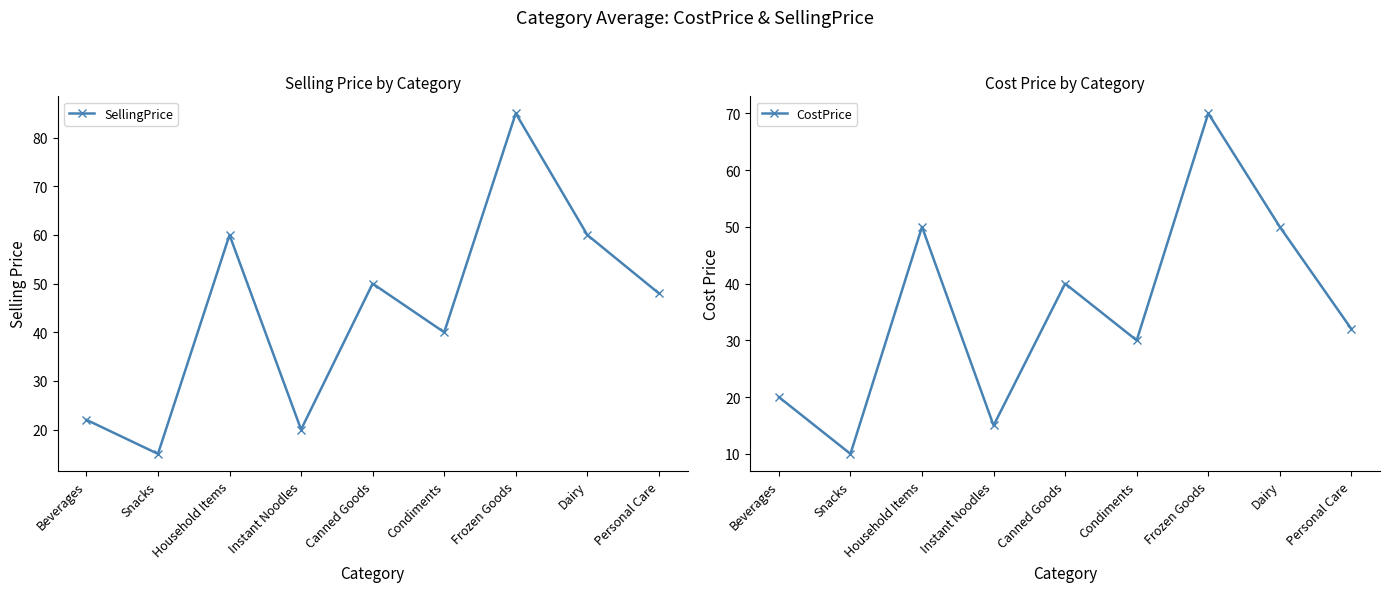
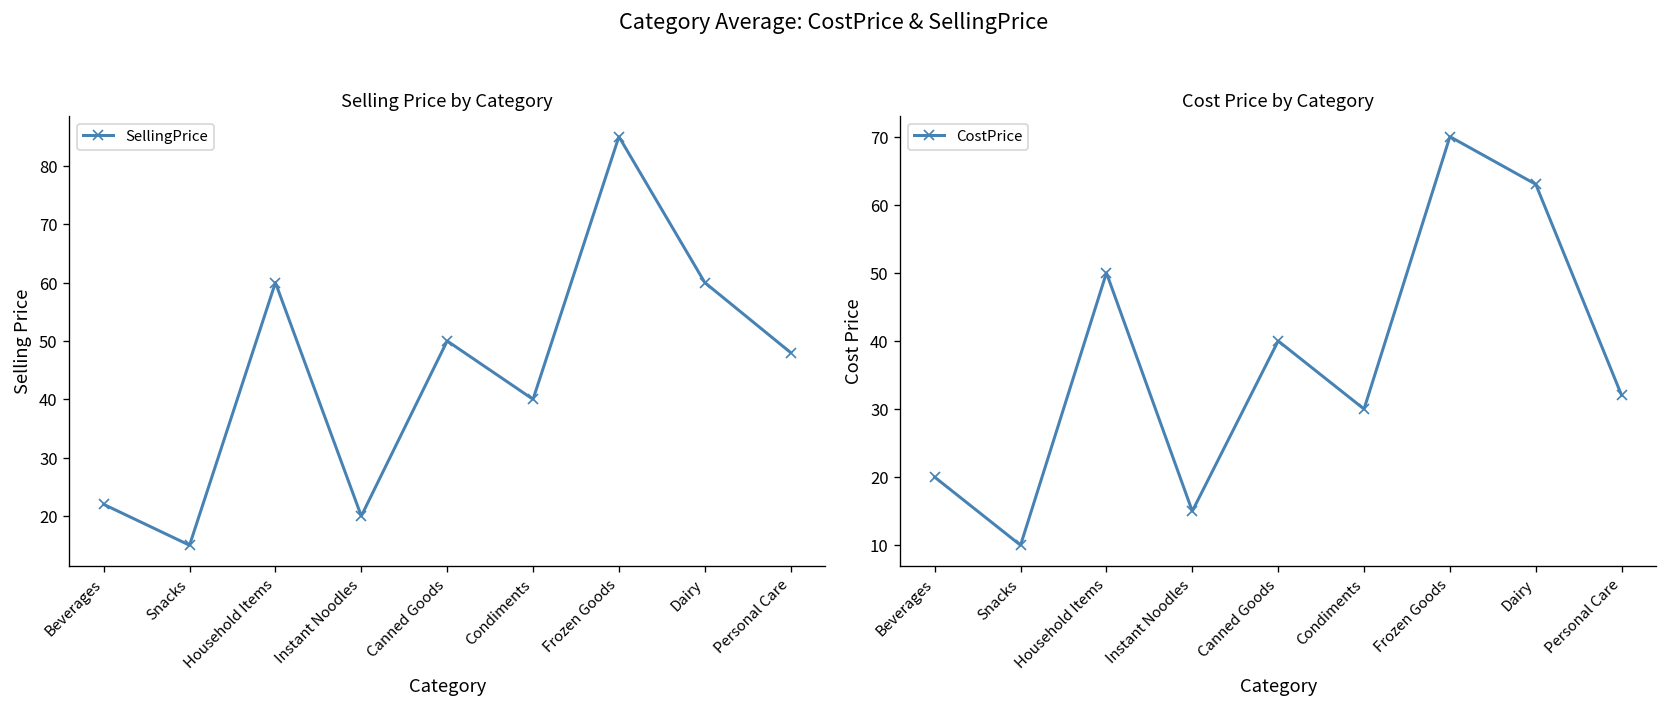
  {
    "Selling Price by Category": {
      "Beverages": 22,
      "Snacks": 15,
      "Household Items": 60,
      "Instant Noodles": 20,
      "Canned Goods": 50,
      "Condiments": 40,
      "Frozen Goods": 85,
      "Dairy": 60,
      "Personal Care": 48
    },
    "Cost Price by Category": {
      "Beverages": 20,
      "Snacks": 10,
      "Household Items": 50,
      "Instant Noodles": 15,
      "Canned Goods": 40,
      "Condiments": 30,
      "Frozen Goods": 70,
-     "Dairy": 50,
+     "Dairy": 63,
      "Personal Care": 32
    }
  }
